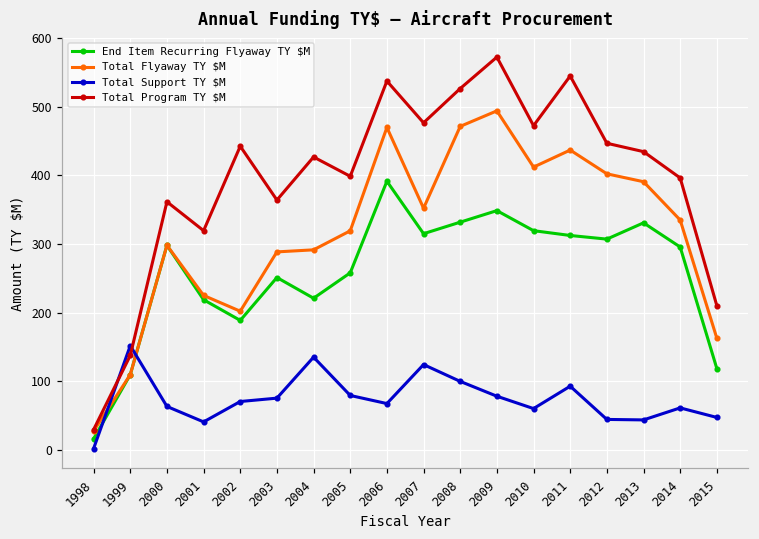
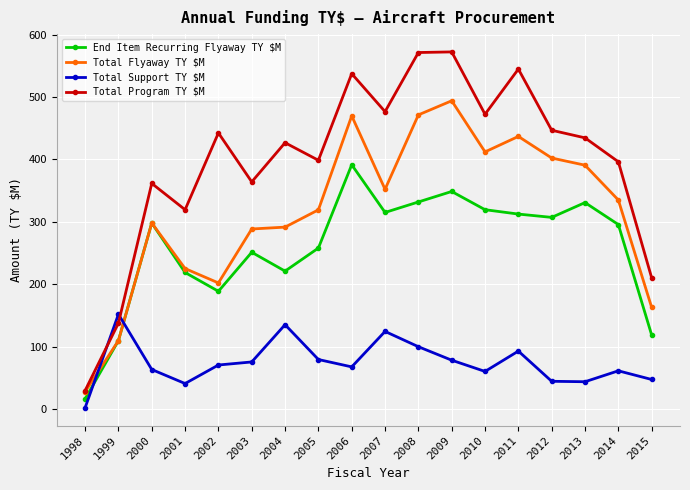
  {
    "End Item Recurring Flyaway TY $M": {
      "1998": 20,
      "2001": 220,
      "2002": 190,
      "2003": 250,
      "2004": 220,
      "2005": 260,
      "2006": 390,
      "2007": 320,
      "2008": 330,
      "2009": 350,
      "2010": 320,
      "2011": 310,
      "2012": 310,
      "2013": 330,
      "2014": 300,
      "2015": 120
    },
    "Total Flyaway TY $M": {
      "2001": 230,
      "2002": 200,
      "2003": 290,
      "2004": 290,
      "2005": 320,
      "2006": 470,
      "2007": 350,
      "2008": 470,
      "2009": 490,
      "2010": 410,
      "2011": 440,
      "2012": 400,
      "2013": 390,
      "2014": 330,
      "2015": 160
    },
    "Total Support TY $M": {
      "1998": 0,
      "1999": 150,
      "2000": 60,
      "2001": 40,
      "2002": 70,
      "2003": 80,
      "2004": 140,
      "2005": 80,
      "2006": 70,
      "2007": 120,
      "2008": 100,
      "2009": 80,
      "2010": 60,
      "2011": 90,
      "2012": 40,
      "2013": 40,
      "2014": 60,
      "2015": 50
    },
    "Total Program TY $M": {
      "1999": 140,
      "2000": 360,
      "2001": 320,
      "2002": 440,
      "2003": 360,
      "2004": 430,
      "2005": 400,
      "2006": 540,
      "2007": 480,
-     "2008": 530,
+     "2008": 570,
      "2009": 570,
      "2010": 470,
      "2011": 540,
      "2012": 450,
      "2013": 430,
      "2014": 400,
      "2015": 210
    }
  }
